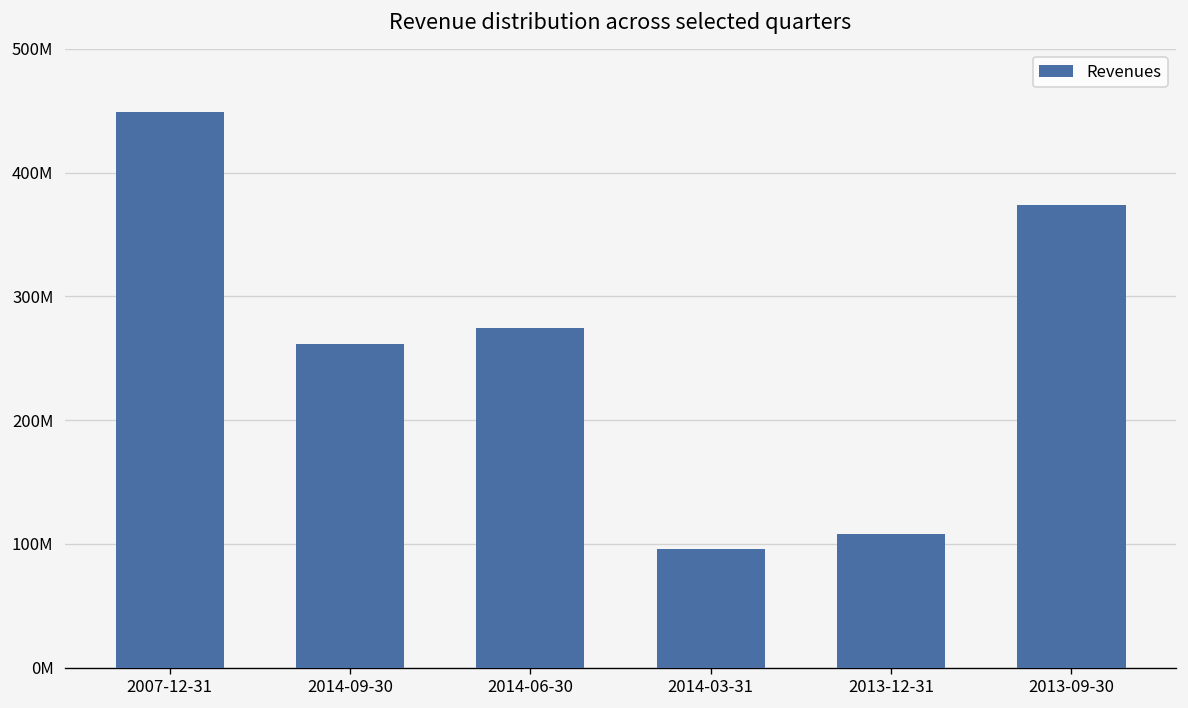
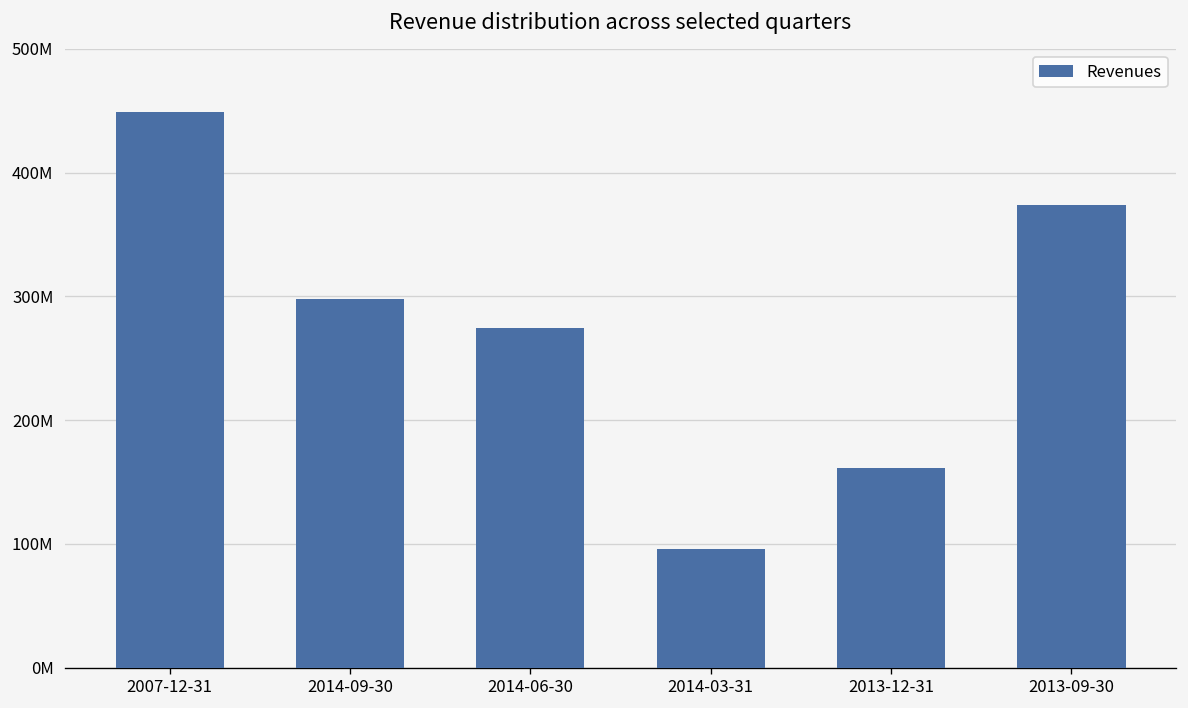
  {
    "2007-12-31": 449000000,
-   "2014-09-30": 262000000,
+   "2014-09-30": 298000000,
    "2014-06-30": 274000000,
    "2014-03-31": 96000000,
-   "2013-12-31": 108000000,
+   "2013-12-31": 161000000,
    "2013-09-30": 374000000
  }
